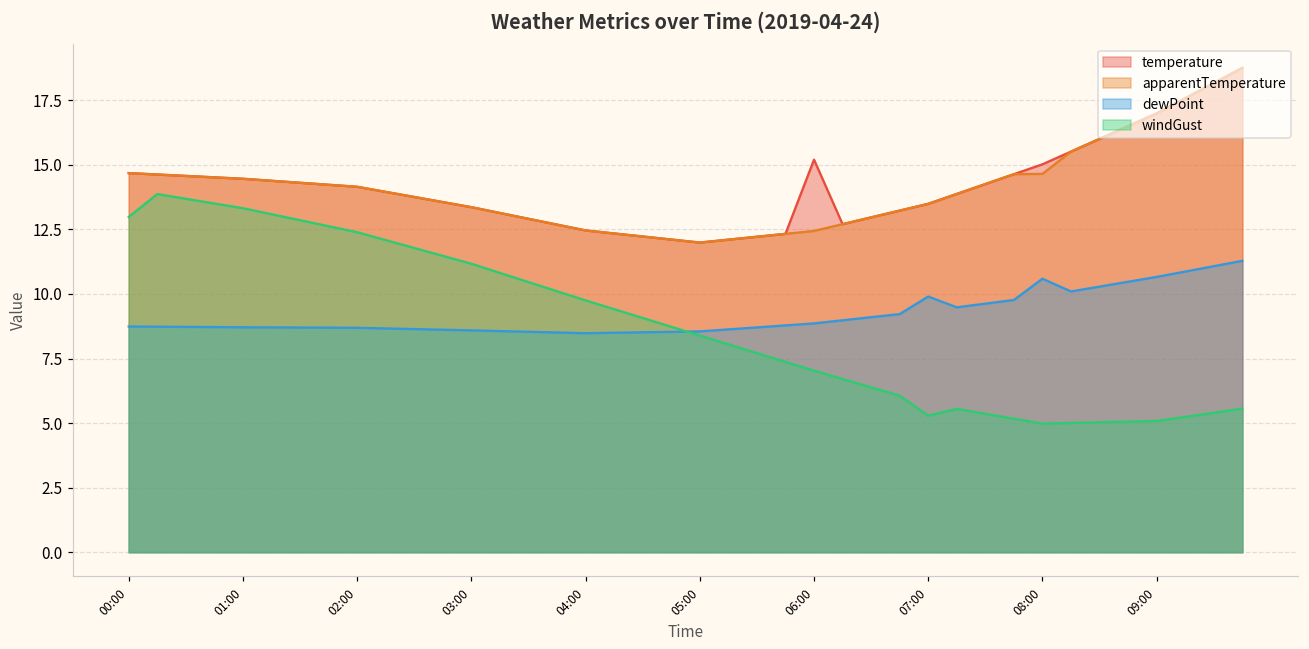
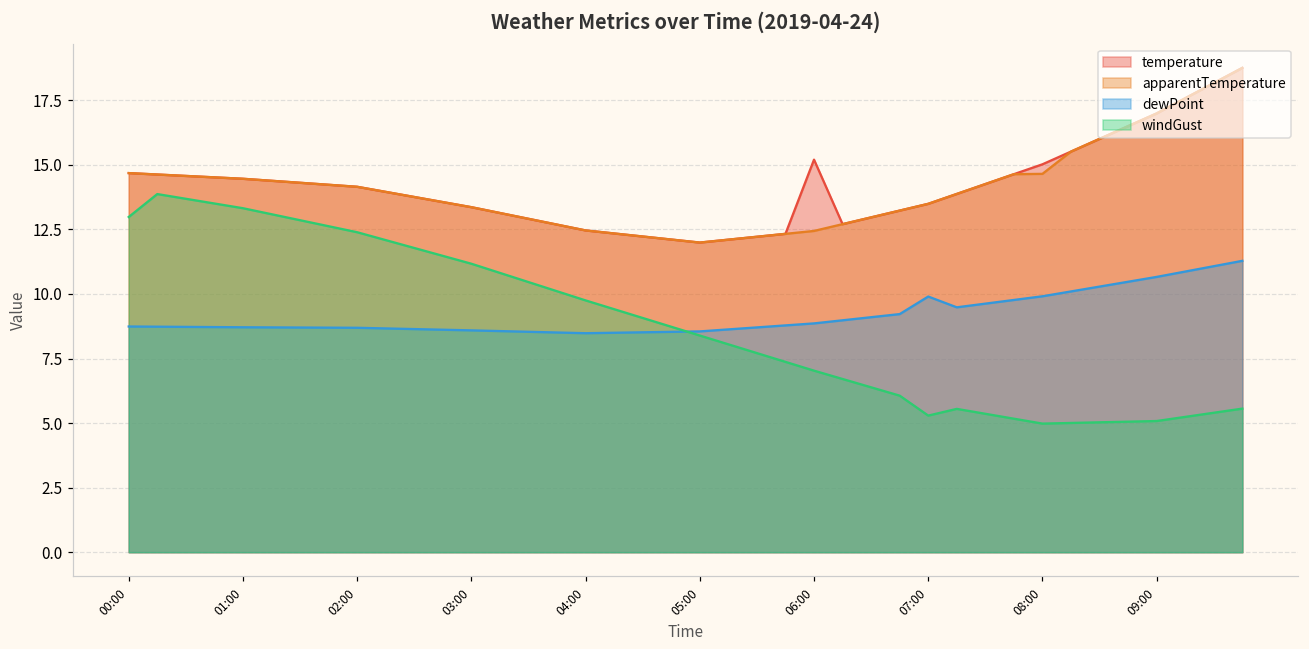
  {
    "dewPoint": {
      "00:00": 8.7,
      "01:00": 8.7,
      "02:00": 8.7,
      "03:00": 8.6,
      "04:00": 8.5,
      "05:00": 8.6,
      "06:00": 8.9,
      "07:00": 9.9,
-     "08:00": 10.6,
+     "08:00": 9.9,
      "09:00": 10.7
    },
    "windGust": {
      "00:00": 13.0,
      "01:00": 13.3,
      "02:00": 12.4,
      "03:00": 11.2,
      "04:00": 9.8,
      "05:00": 8.4,
      "06:00": 7.0,
      "07:00": 5.3,
      "08:00": 5.0,
      "09:00": 5.1
    }
  }
